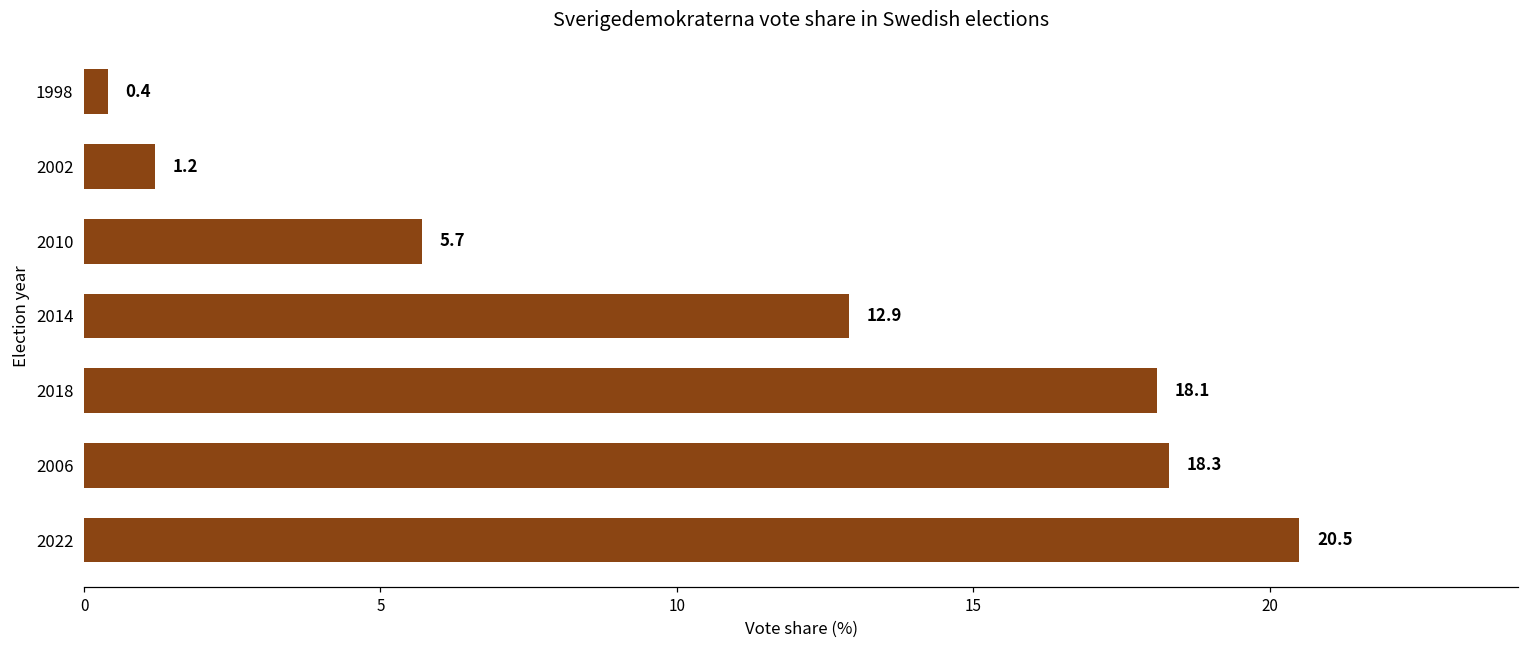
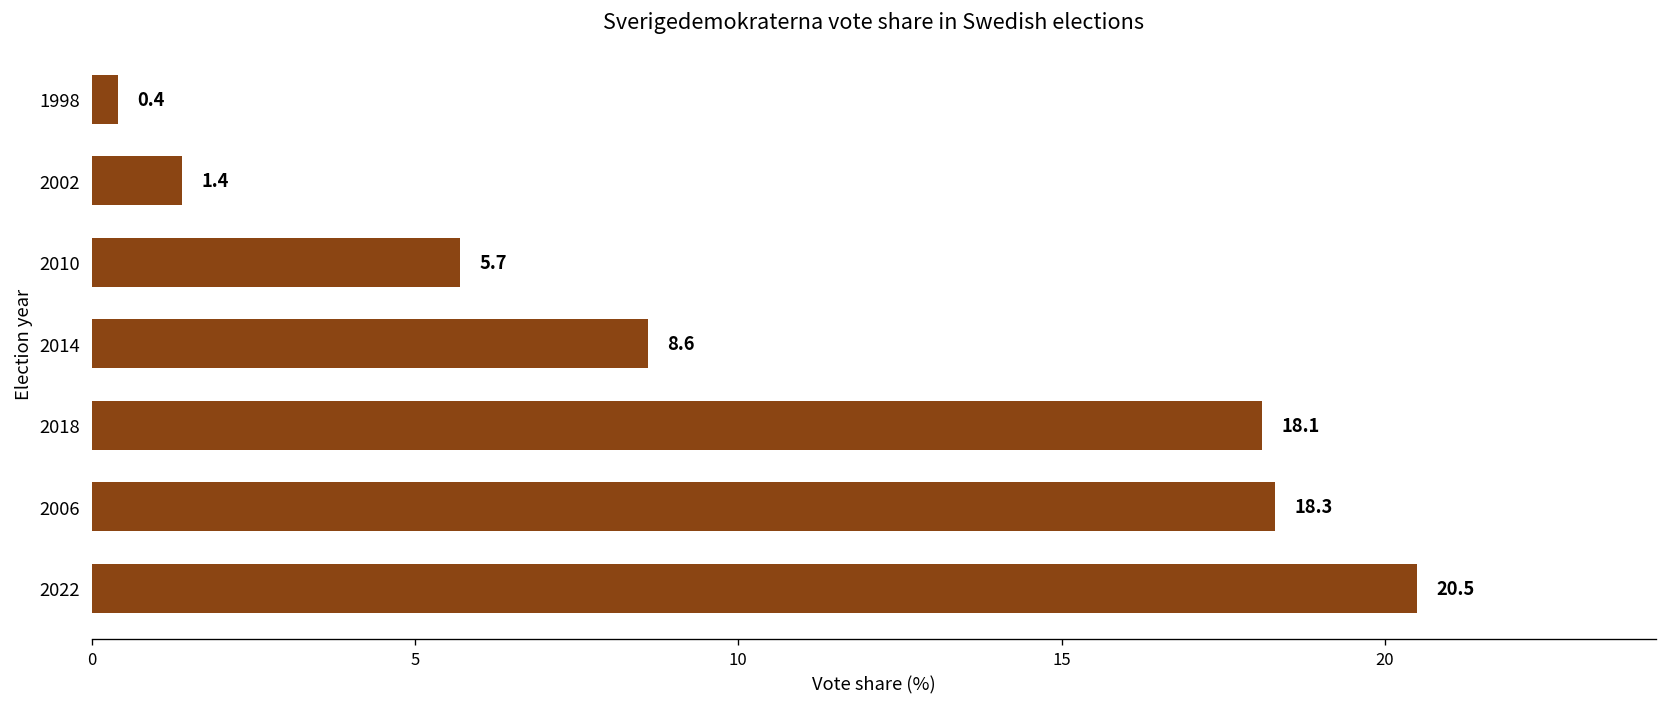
  {
    "1998": 0.4,
-   "2002": 1.2,
+   "2002": 1.4,
    "2010": 5.7,
-   "2014": 12.9,
+   "2014": 8.6,
    "2018": 18.1,
    "2006": 18.3,
    "2022": 20.5
  }
